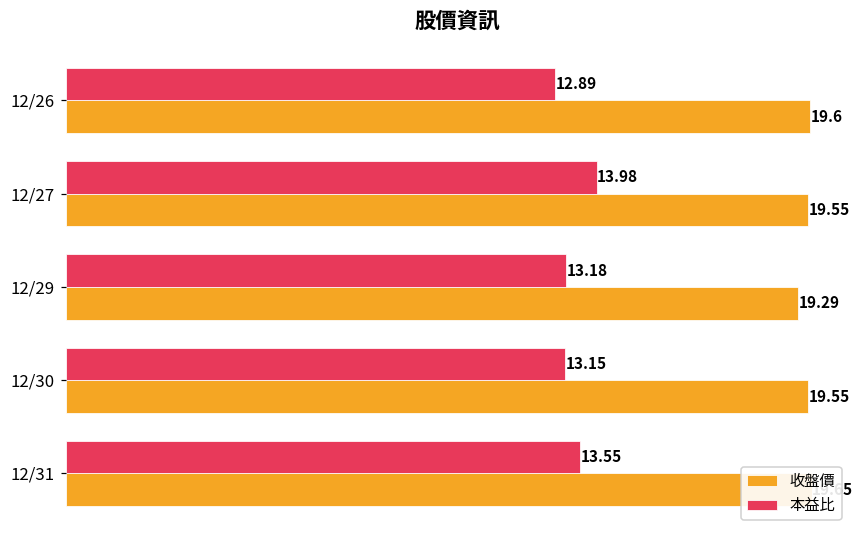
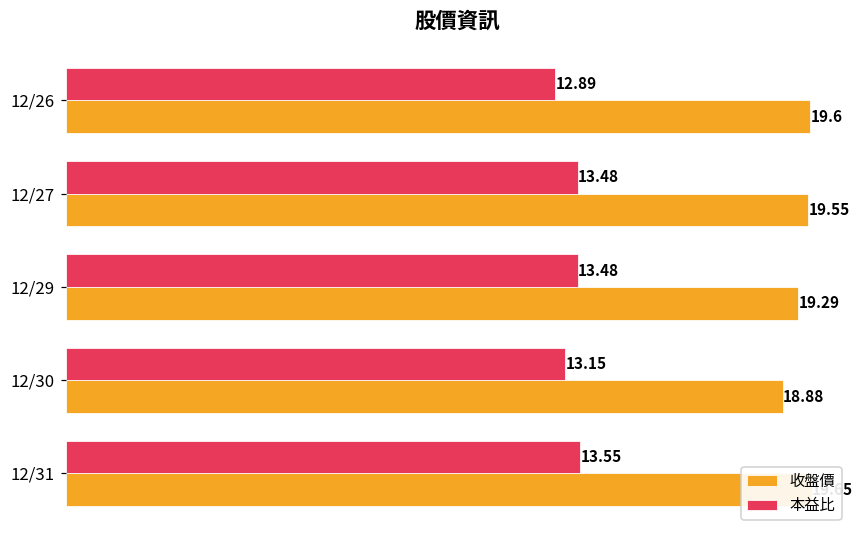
  {
    "收盤價": {
      "12/26": 19.6,
      "12/27": 19.55,
      "12/29": 19.29,
-     "12/30": 19.55
+     "12/30": 18.88
    },
    "本益比": {
      "12/26": 12.89,
-     "12/27": 13.98,
-     "12/29": 13.18,
+     "12/27": 13.48,
+     "12/29": 13.48,
      "12/30": 13.15,
      "12/31": 13.55
    }
  }
